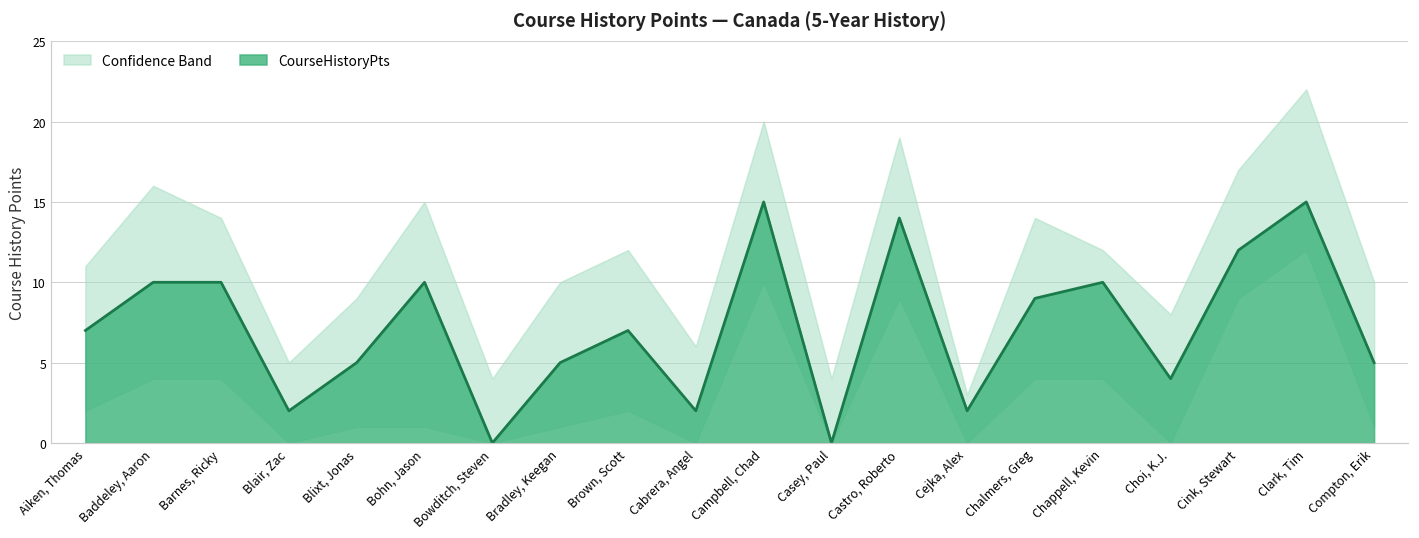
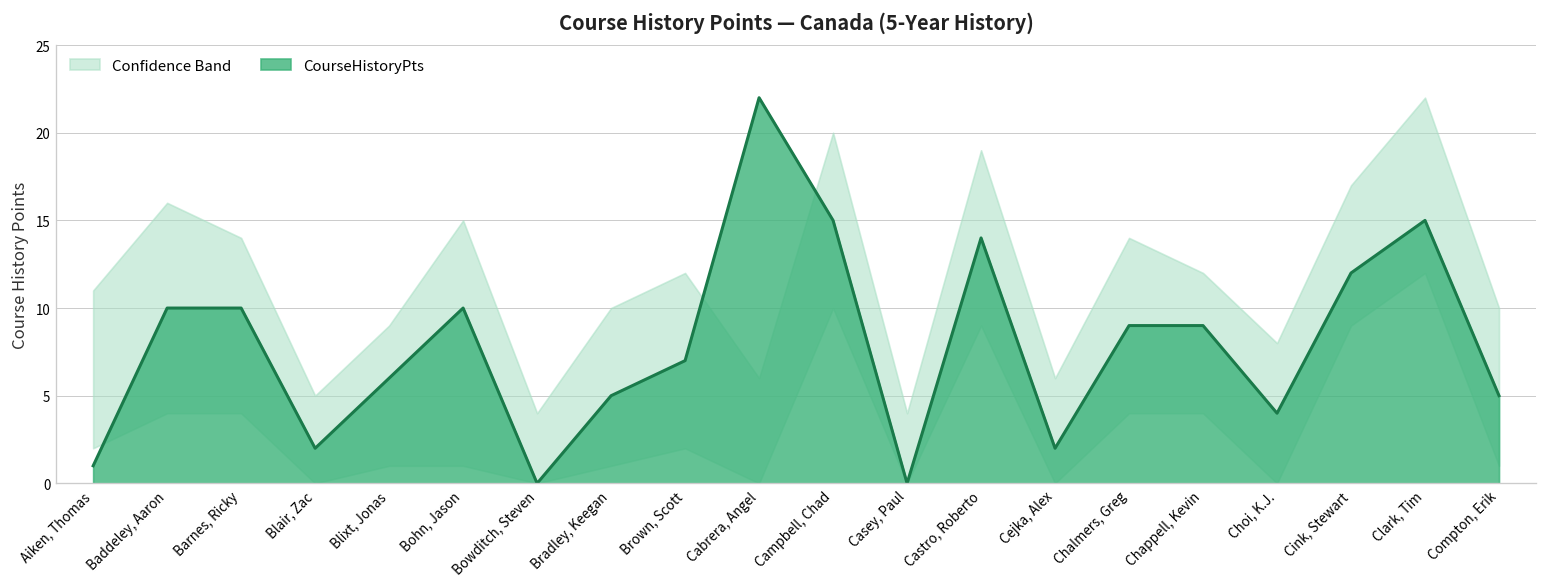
  {
    "Confidence Band": {
-     "Cejka, Alex": 3
+     "Cejka, Alex": 6
    },
    "CourseHistoryPts": {
-     "Aiken, Thomas": 7,
+     "Aiken, Thomas": 1,
      "Baddeley, Aaron": 10,
      "Barnes, Ricky": 10,
      "Blair, Zac": 2,
-     "Blixt, Jonas": 5,
+     "Blixt, Jonas": 6,
      "Bohn, Jason": 10,
      "Bowditch, Steven": 0,
      "Bradley, Keegan": 5,
      "Brown, Scott": 7,
-     "Cabrera, Angel": 2,
+     "Cabrera, Angel": 22,
      "Campbell, Chad": 15,
      "Casey, Paul": 0,
      "Castro, Roberto": 14,
      "Cejka, Alex": 2,
      "Chalmers, Greg": 9,
-     "Chappell, Kevin": 10,
+     "Chappell, Kevin": 9,
      "Choi, K.J.": 4,
      "Cink, Stewart": 12,
      "Clark, Tim": 15,
      "Compton, Erik": 5
    }
  }
